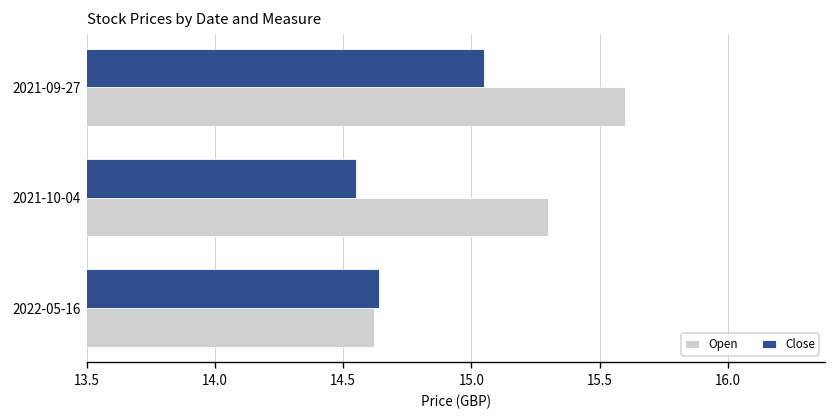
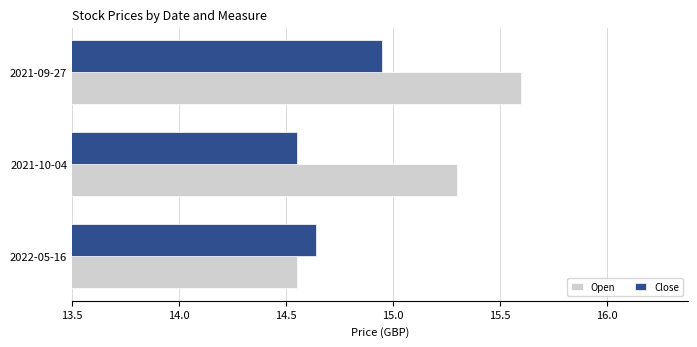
  {
    "Open": {
      "2021-09-27": 15.60,
      "2021-10-04": 15.30,
-     "2022-05-16": 14.62
+     "2022-05-16": 14.55
    },
    "Close": {
-     "2021-09-27": 15.05,
+     "2021-09-27": 14.95,
      "2021-10-04": 14.55,
      "2022-05-16": 14.64
    }
  }
